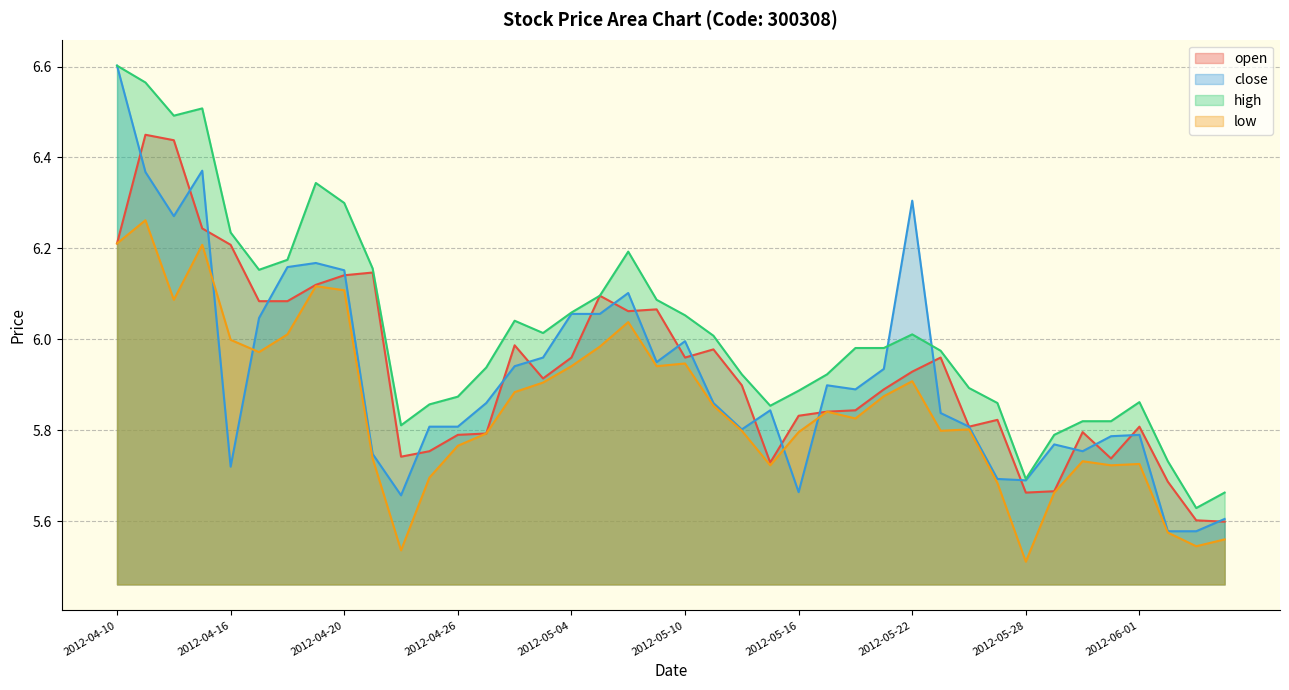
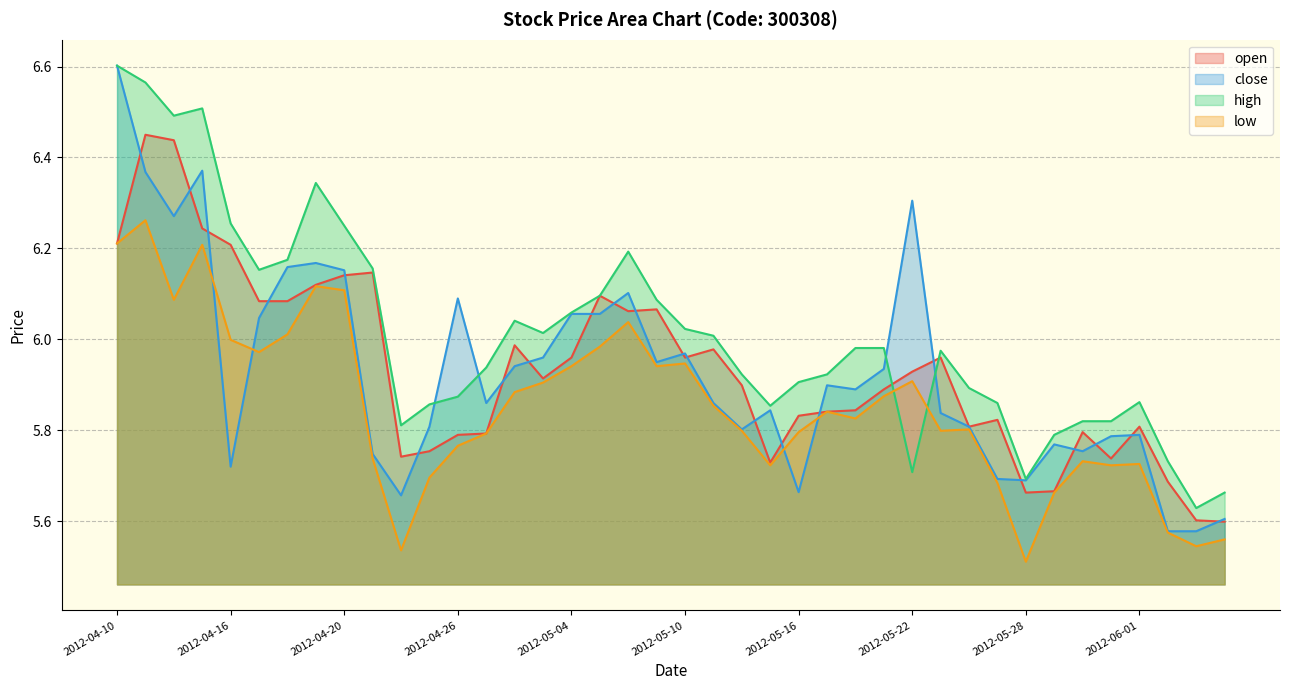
  {
    "close": {
      "2012-04-16": 5.72,
      "2012-04-20": 6.15,
-     "2012-04-26": 5.81,
-     "2012-05-10": 6.00,
+     "2012-04-26": 6.09,
+     "2012-05-10": 5.97,
      "2012-05-16": 5.66,
      "2012-05-22": 6.31,
      "2012-06-01": 5.79
    },
    "high": {
-     "2012-04-16": 6.24,
-     "2012-04-20": 6.30,
+     "2012-04-16": 6.26,
+     "2012-04-20": 6.25,
      "2012-04-26": 5.87,
-     "2012-05-10": 6.05,
-     "2012-05-16": 5.89,
-     "2012-05-22": 6.01,
+     "2012-05-10": 6.02,
+     "2012-05-16": 5.91,
+     "2012-05-22": 5.71,
      "2012-06-01": 5.86
    }
  }
